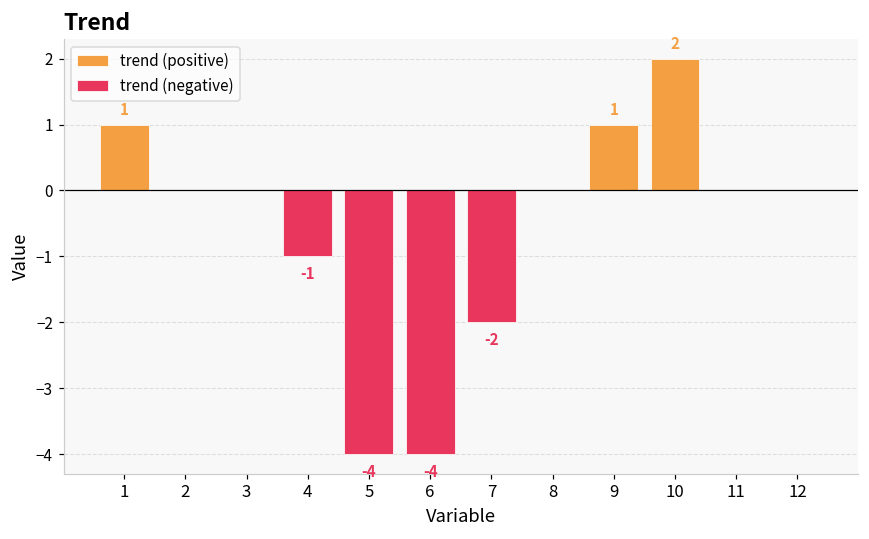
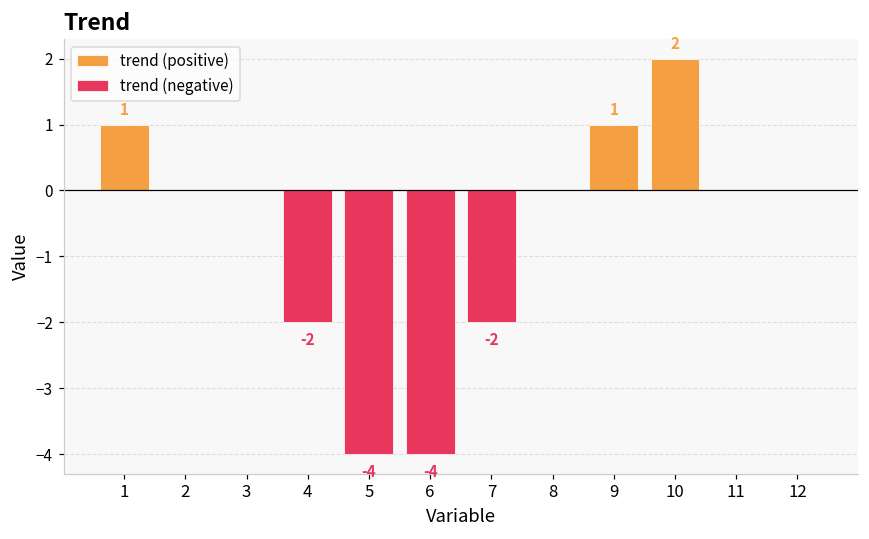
  {
    "trend (positive)": {
      "1": 1,
      "9": 1,
      "10": 2
    },
    "trend (negative)": {
-     "4": -1,
+     "4": -2,
      "5": -4,
      "6": -4,
      "7": -2
    }
  }
